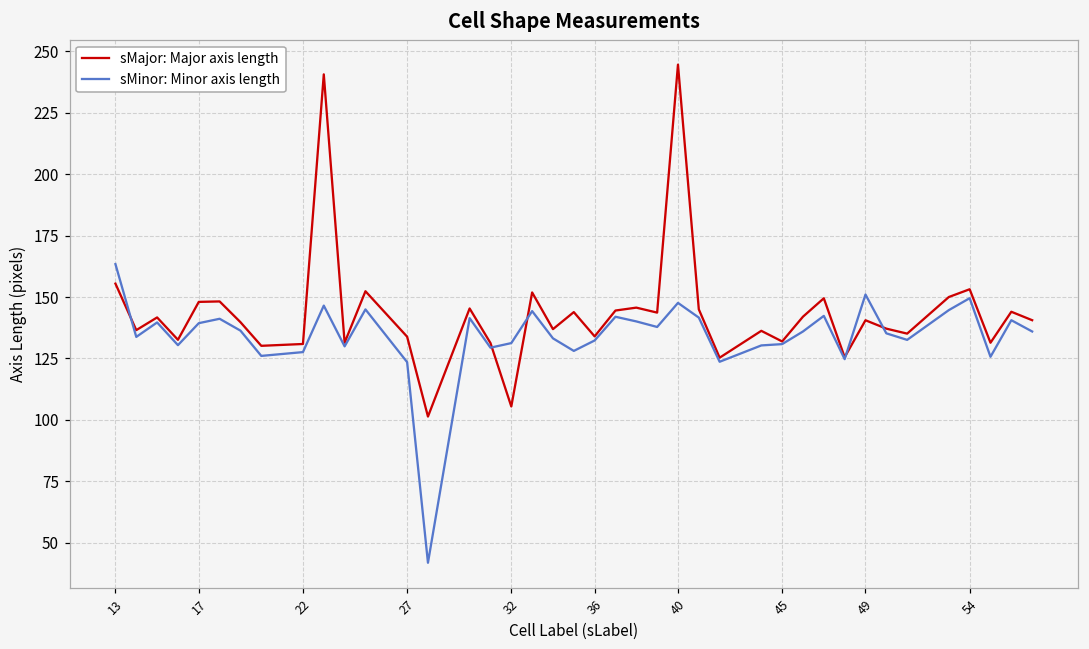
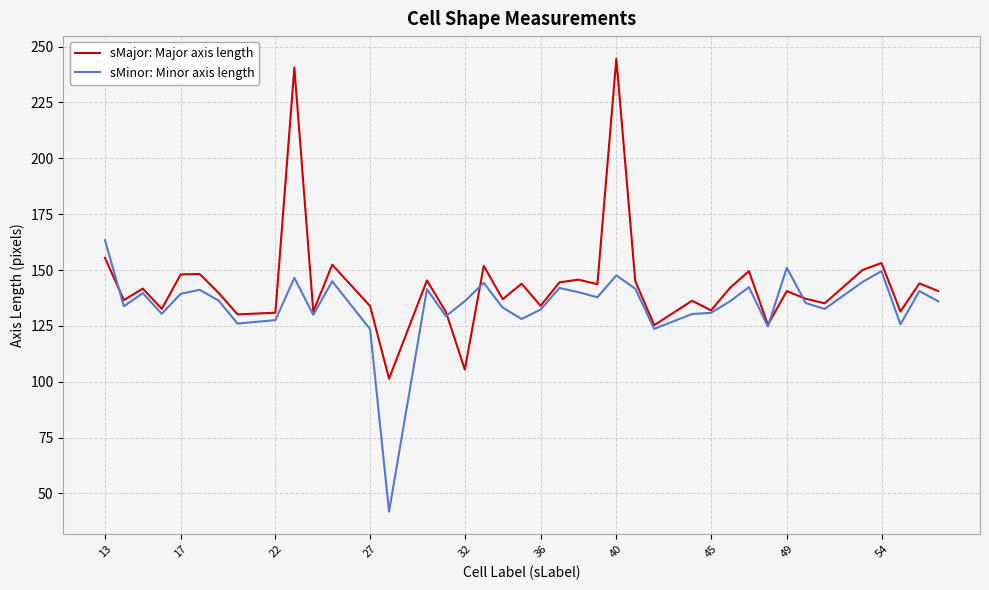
  {
    "sMajor: Major axis length": {
      "13": 155,
      "17": 148,
      "22": 131,
      "27": 134,
      "32": 105,
      "36": 134,
      "40": 245,
      "49": 141,
      "54": 153
    },
    "sMinor: Minor axis length": {
      "13": 163,
      "17": 139,
      "22": 128,
      "27": 124,
-     "32": 131,
+     "32": 136,
      "36": 132,
      "40": 148,
      "49": 151,
      "54": 150
    }
  }
